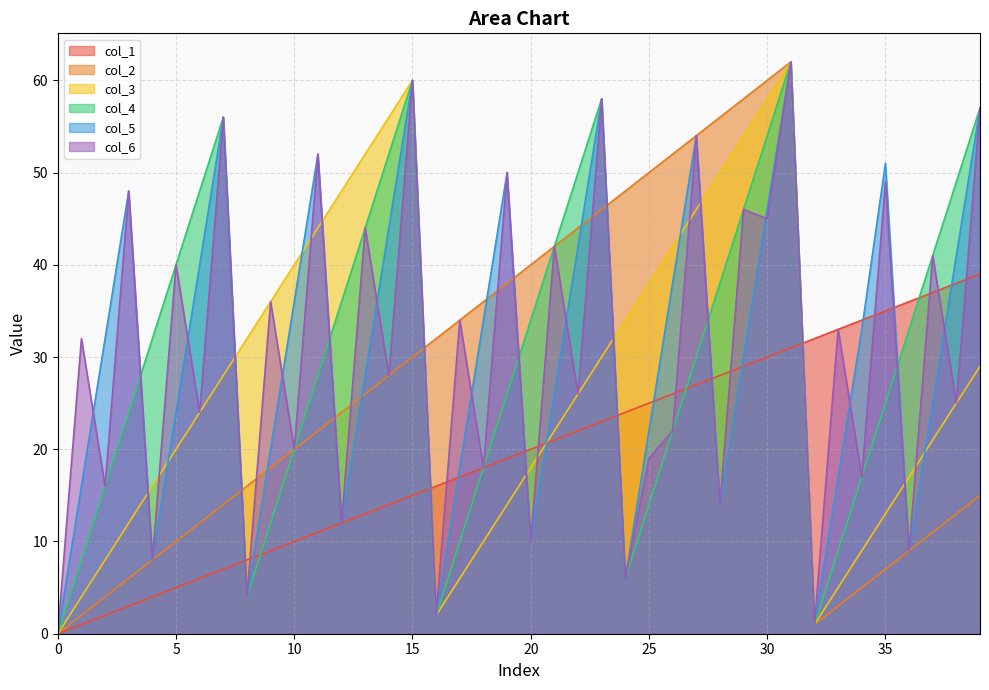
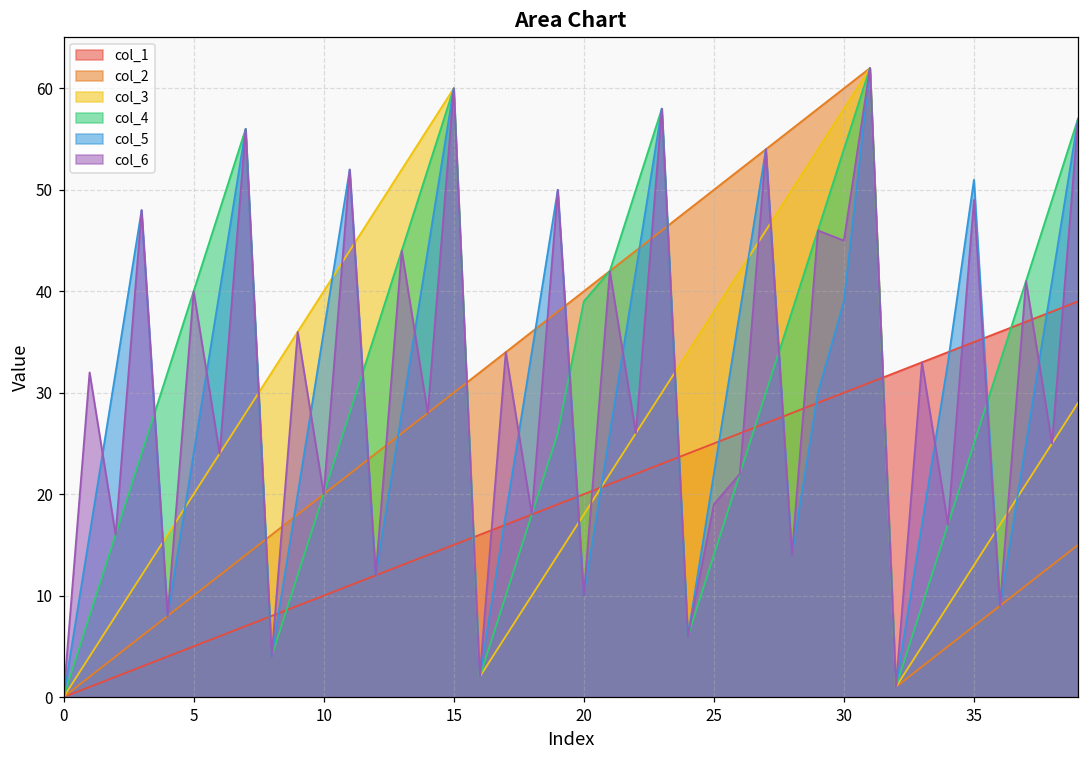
  {
    "col_3": {
      "5": 20,
      "10": 40,
      "20": 18,
      "25": 38,
      "30": 58,
      "35": 13
    },
    "col_4": {
-     "20": 34,
+     "20": 39,
      "25": 14,
      "30": 54,
      "35": 25
    },
    "col_5": {
      "5": 24,
      "10": 36,
      "25": 22,
-     "30": 46,
+     "30": 39,
      "35": 51
    },
    "col_6": {
      "25": 19,
      "30": 45,
      "35": 49
    }
  }
